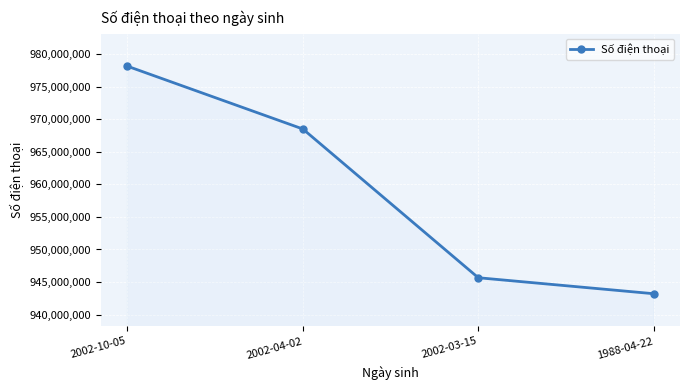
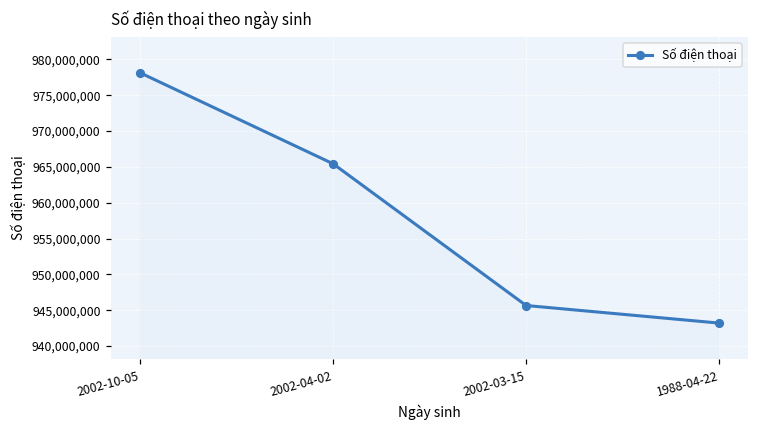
  {
    "2002-10-05": "978,000,000",
-   "2002-04-02": "968,000,000",
+   "2002-04-02": "965,000,000",
    "2002-03-15": "946,000,000",
    "1988-04-22": "943,000,000"
  }
